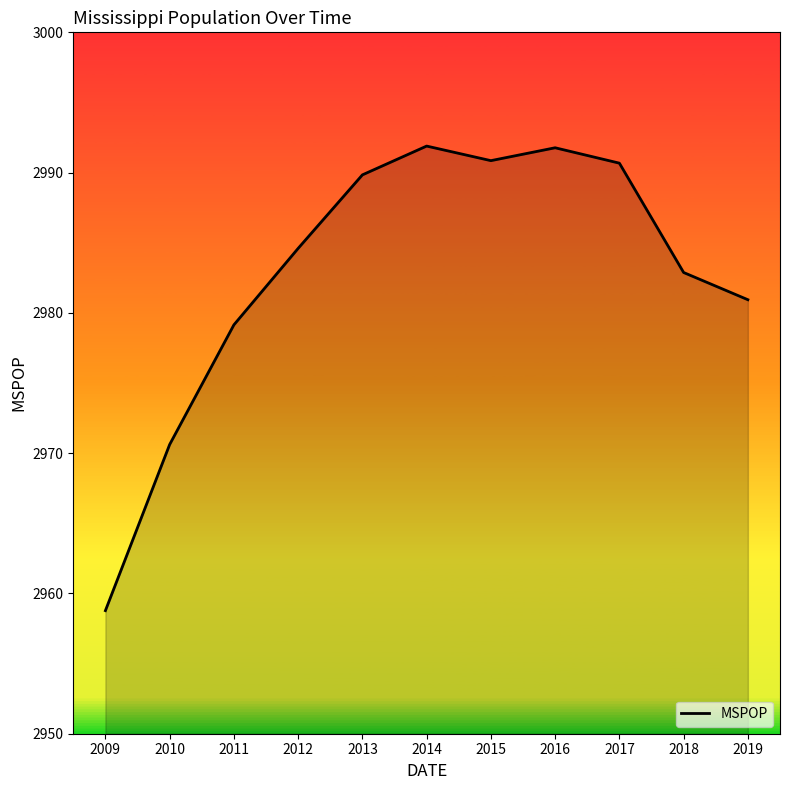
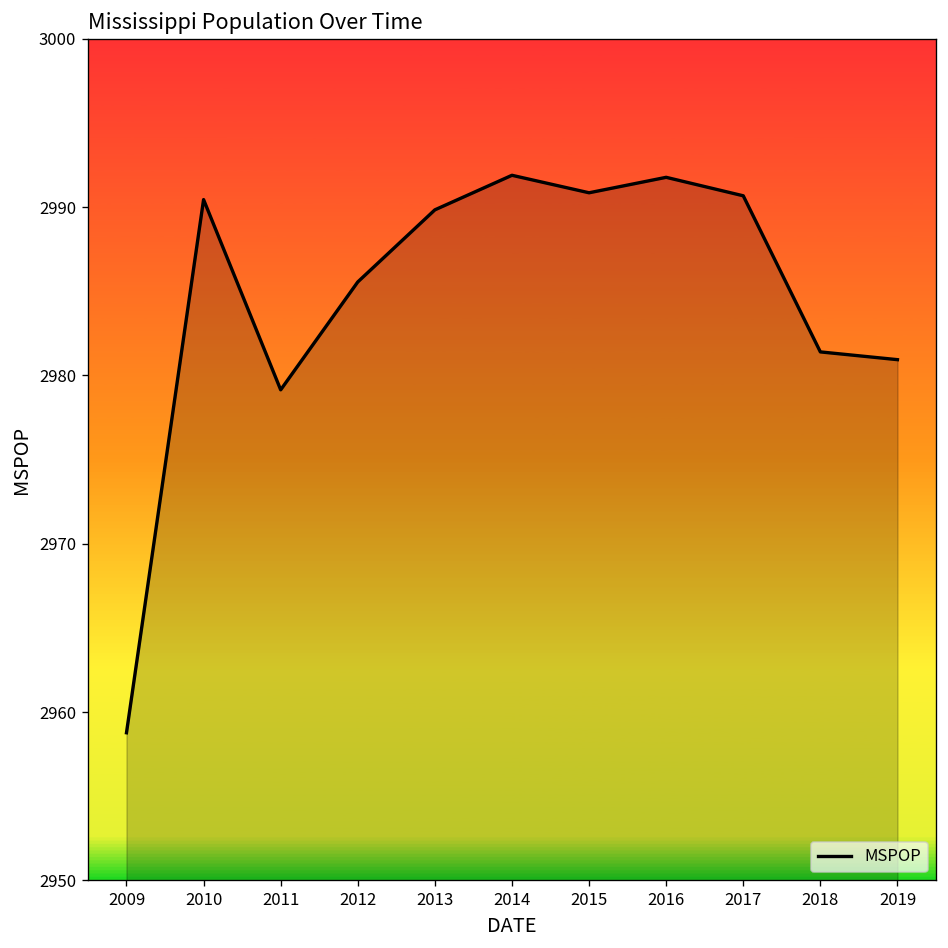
  {
    "2009": 2958.8,
-   "2010": 2970.6,
+   "2010": 2990.4,
    "2011": 2979.1,
-   "2012": 2984.6,
+   "2012": 2985.6,
    "2013": 2989.8,
    "2014": 2991.9,
    "2015": 2990.9,
    "2016": 2991.8,
    "2017": 2990.7,
-   "2018": 2982.9,
+   "2018": 2981.4,
    "2019": 2980.9
  }
